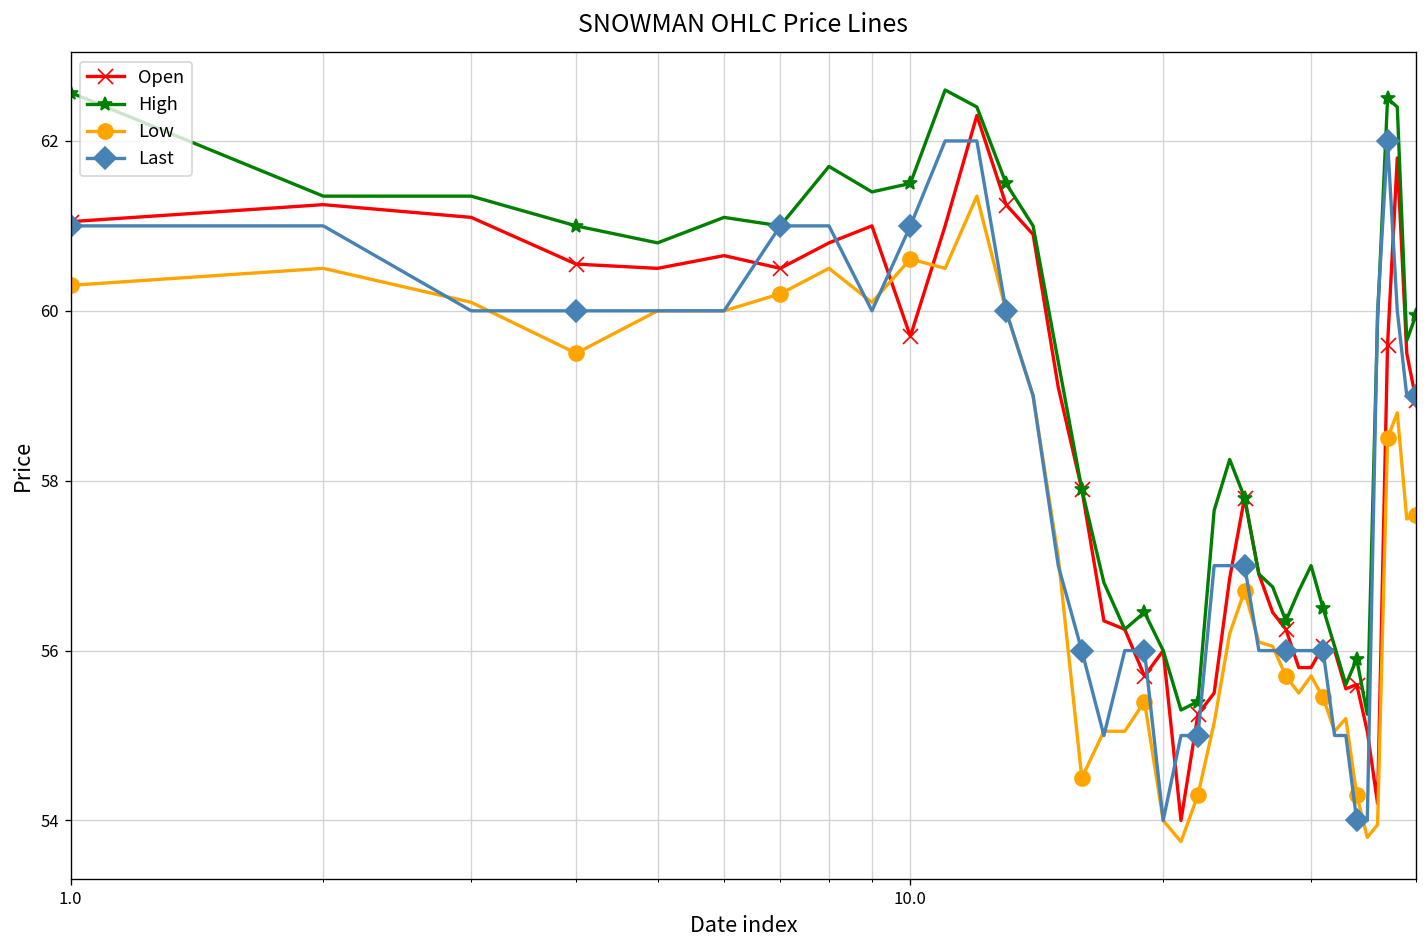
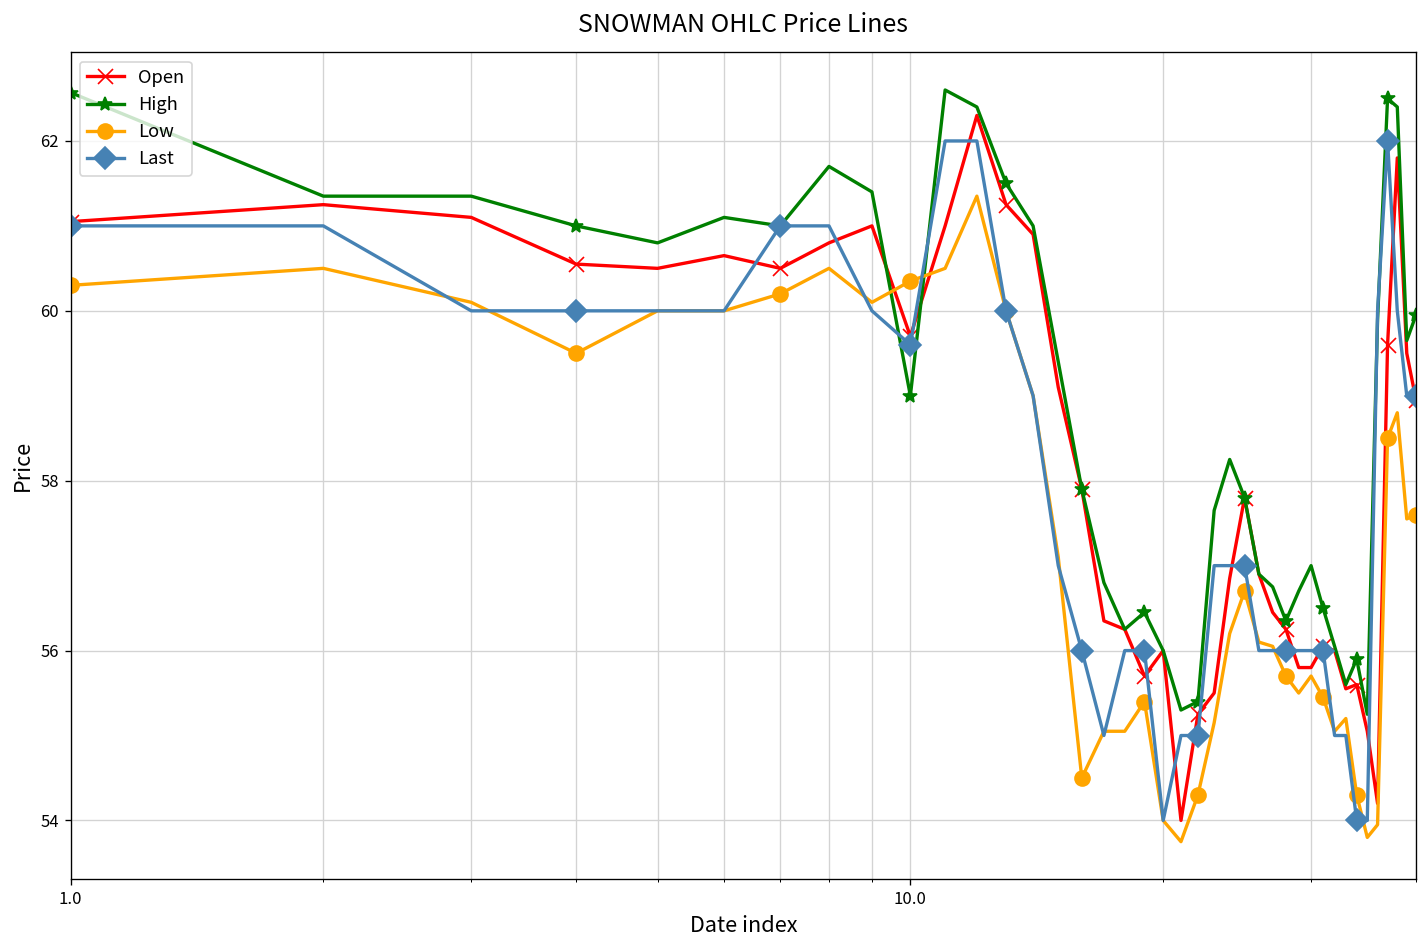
  {
    "Open": {
      "1.0": 61.1,
      "10.0": 59.7
    },
    "High": {
      "1.0": 62.6,
-     "10.0": 61.5
+     "10.0": 59.0
    },
    "Low": {
      "1.0": 60.3,
-     "10.0": 60.6
+     "10.0": 60.4
    },
    "Last": {
      "1.0": 61.0,
-     "10.0": 61.0
+     "10.0": 59.6
    }
  }
